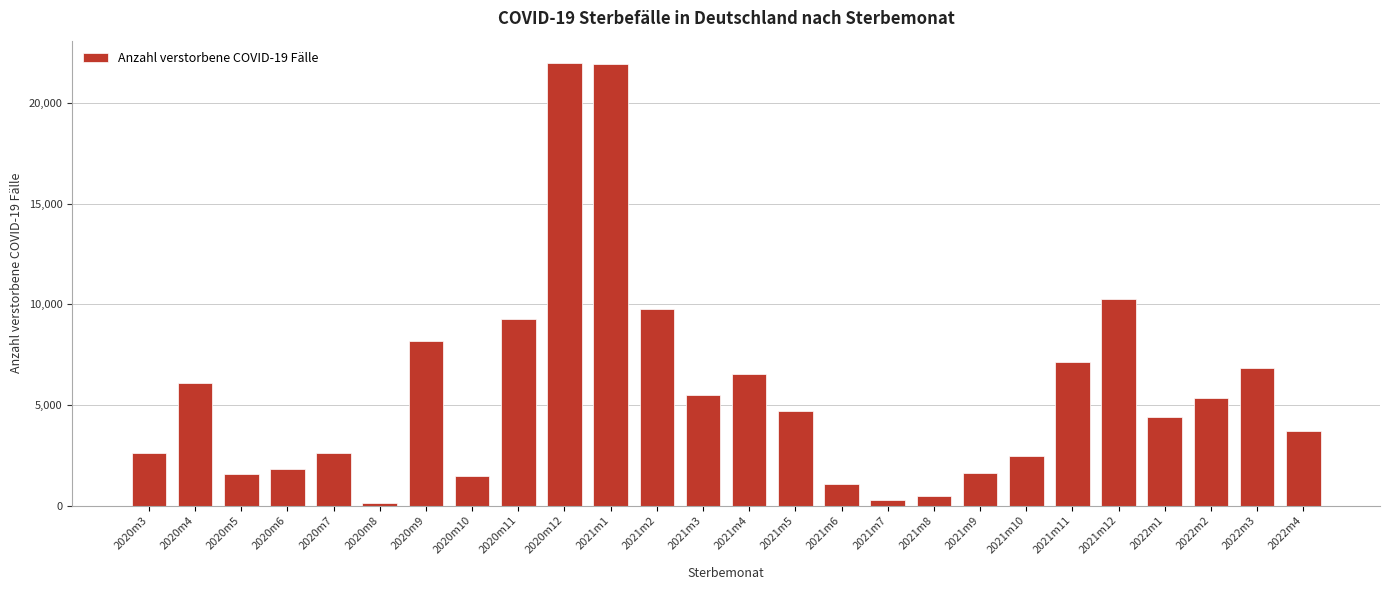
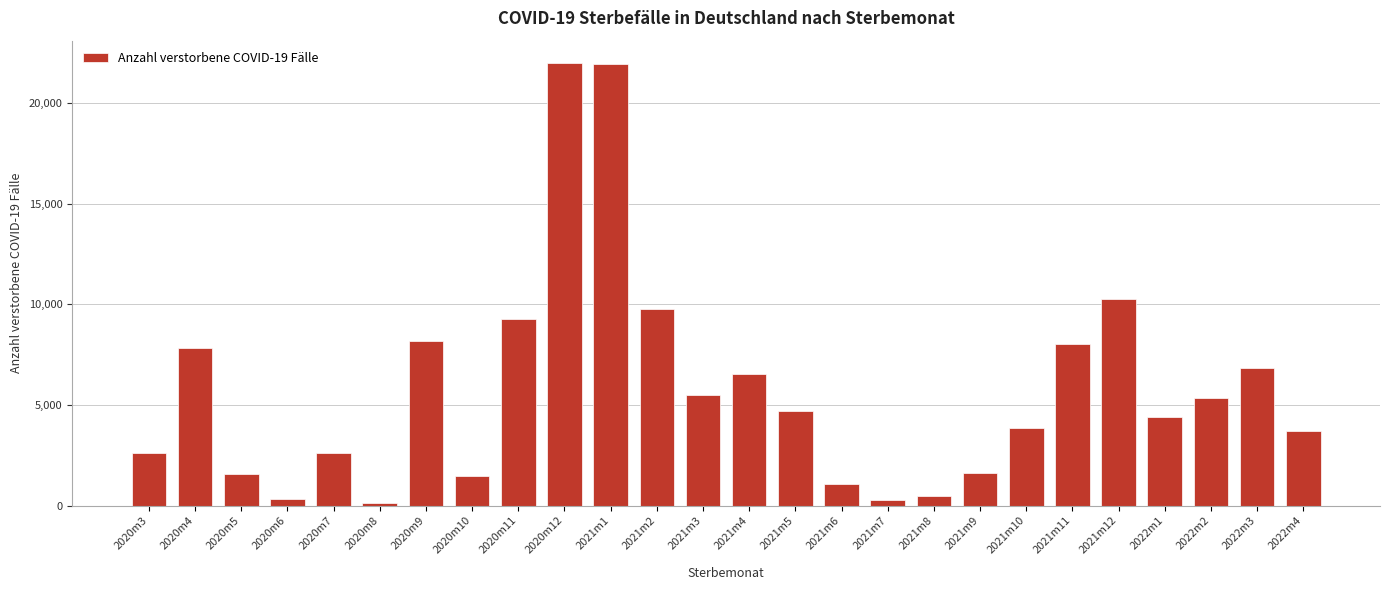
  {
    "2020m3": "2,600",
-   "2020m4": "6,100",
+   "2020m4": "7,800",
    "2020m5": "1,600",
-   "2020m6": "1,800",
+   "2020m6": "300",
    "2020m7": "2,600",
    "2020m8": "200",
    "2020m9": "8,200",
    "2020m10": "1,500",
    "2020m11": "9,200",
    "2020m12": "22,000",
    "2021m1": "21,900",
    "2021m2": "9,800",
    "2021m3": "5,500",
    "2021m4": "6,500",
    "2021m5": "4,700",
    "2021m6": "1,100",
    "2021m7": "300",
    "2021m8": "500",
    "2021m9": "1,600",
-   "2021m10": "2,500",
-   "2021m11": "7,100",
+   "2021m10": "3,900",
+   "2021m11": "8,000",
    "2021m12": "10,300",
    "2022m1": "4,400",
    "2022m2": "5,300",
    "2022m3": "6,900",
    "2022m4": "3,700"
  }
